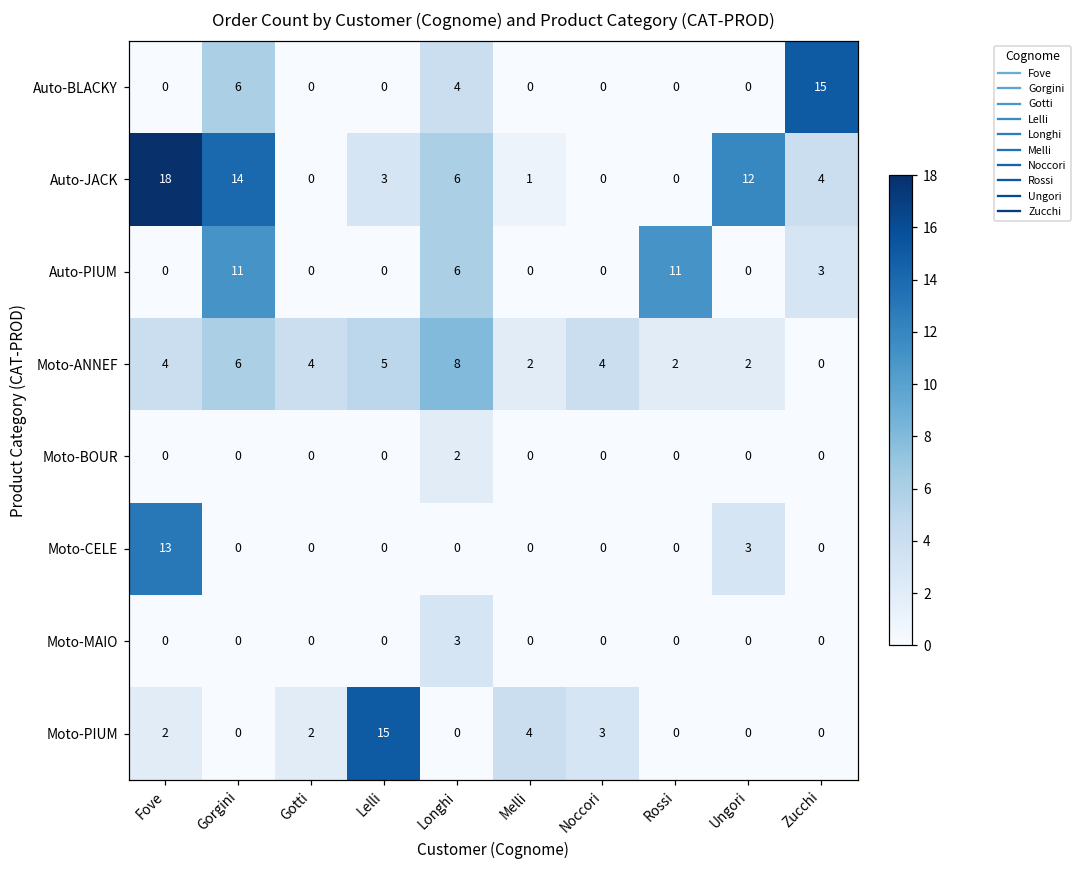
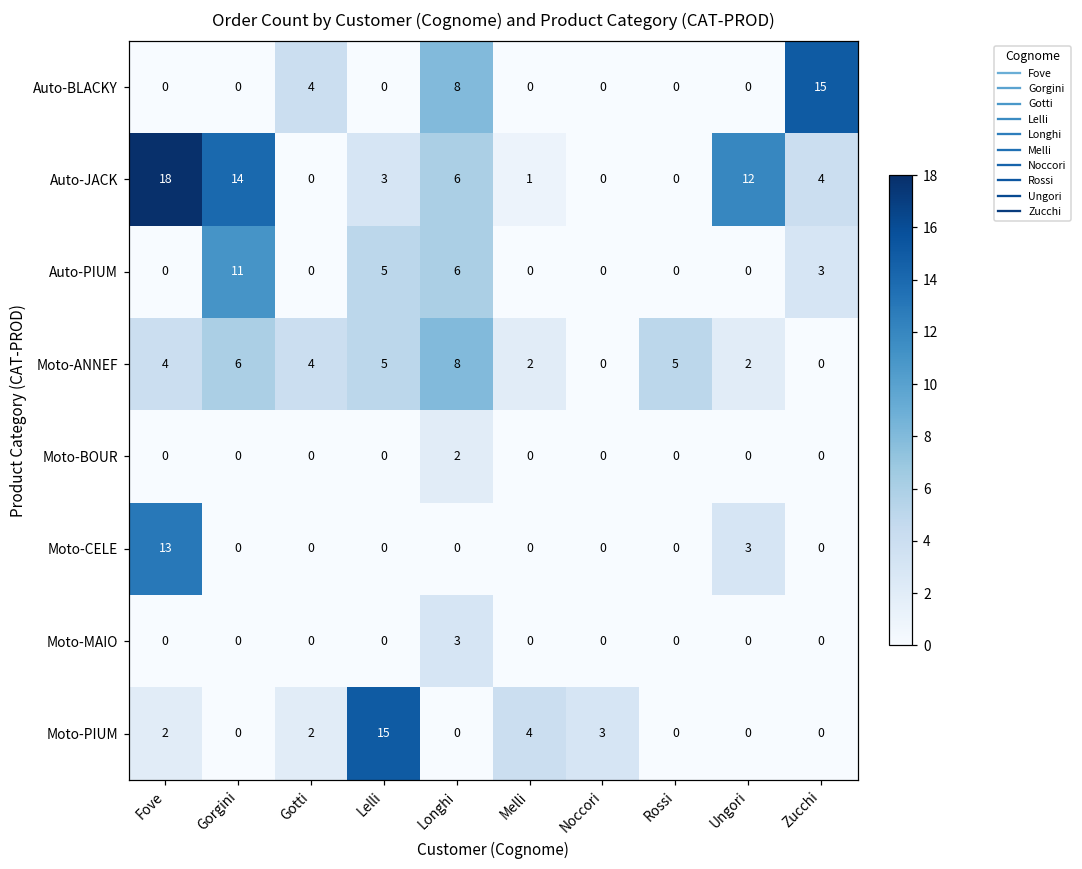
  {
    "Auto-BLACKY": {
      "Fove": 0,
-     "Gorgini": 6,
-     "Gotti": 0,
+     "Gorgini": 0,
+     "Gotti": 4,
      "Lelli": 0,
-     "Longhi": 4,
+     "Longhi": 8,
      "Melli": 0,
      "Noccori": 0,
      "Rossi": 0,
      "Ungori": 0,
      "Zucchi": 15
    },
    "Auto-JACK": {
      "Fove": 18,
      "Gorgini": 14,
      "Gotti": 0,
      "Lelli": 3,
      "Longhi": 6,
      "Melli": 1,
      "Noccori": 0,
      "Rossi": 0,
      "Ungori": 12,
      "Zucchi": 4
    },
    "Auto-PIUM": {
      "Fove": 0,
      "Gorgini": 11,
      "Gotti": 0,
-     "Lelli": 0,
+     "Lelli": 5,
      "Longhi": 6,
      "Melli": 0,
      "Noccori": 0,
-     "Rossi": 11,
+     "Rossi": 0,
      "Ungori": 0,
      "Zucchi": 3
    },
    "Moto-ANNEF": {
      "Fove": 4,
      "Gorgini": 6,
      "Gotti": 4,
      "Lelli": 5,
      "Longhi": 8,
      "Melli": 2,
-     "Noccori": 4,
-     "Rossi": 2,
+     "Noccori": 0,
+     "Rossi": 5,
      "Ungori": 2,
      "Zucchi": 0
    },
    "Moto-BOUR": {
      "Fove": 0,
      "Gorgini": 0,
      "Gotti": 0,
      "Lelli": 0,
      "Longhi": 2,
      "Melli": 0,
      "Noccori": 0,
      "Rossi": 0,
      "Ungori": 0,
      "Zucchi": 0
    },
    "Moto-CELE": {
      "Fove": 13,
      "Gorgini": 0,
      "Gotti": 0,
      "Lelli": 0,
      "Longhi": 0,
      "Melli": 0,
      "Noccori": 0,
      "Rossi": 0,
      "Ungori": 3,
      "Zucchi": 0
    },
    "Moto-MAIO": {
      "Fove": 0,
      "Gorgini": 0,
      "Gotti": 0,
      "Lelli": 0,
      "Longhi": 3,
      "Melli": 0,
      "Noccori": 0,
      "Rossi": 0,
      "Ungori": 0,
      "Zucchi": 0
    },
    "Moto-PIUM": {
      "Fove": 2,
      "Gorgini": 0,
      "Gotti": 2,
      "Lelli": 15,
      "Longhi": 0,
      "Melli": 4,
      "Noccori": 3,
      "Rossi": 0,
      "Ungori": 0,
      "Zucchi": 0
    }
  }
